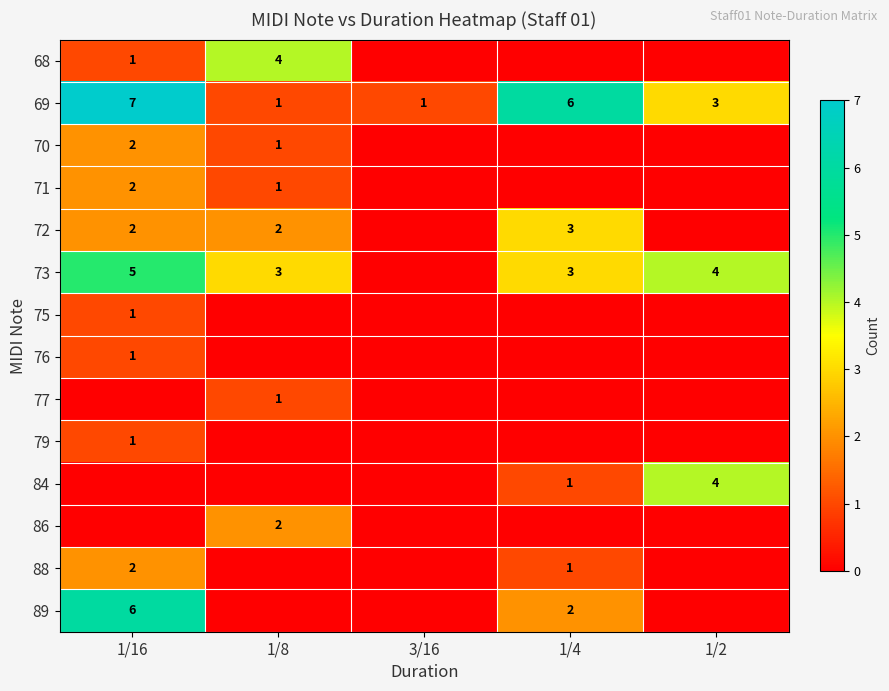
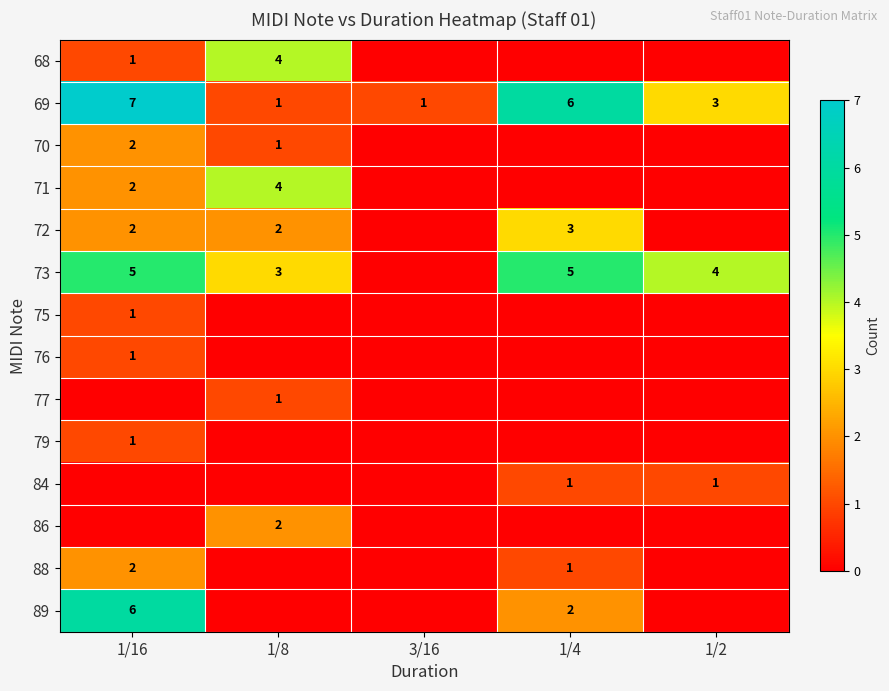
  {
    "68": {
      "1/16": 1,
      "1/8": 4
    },
    "69": {
      "1/16": 7,
      "1/8": 1,
      "3/16": 1,
      "1/4": 6,
      "1/2": 3
    },
    "70": {
      "1/16": 2,
      "1/8": 1
    },
    "71": {
      "1/16": 2,
-     "1/8": 1
+     "1/8": 4
    },
    "72": {
      "1/16": 2,
      "1/8": 2,
      "1/4": 3
    },
    "73": {
      "1/16": 5,
      "1/8": 3,
-     "1/4": 3,
+     "1/4": 5,
      "1/2": 4
    },
    "75": {
      "1/16": 1
    },
    "76": {
      "1/16": 1
    },
    "77": {
      "1/8": 1
    },
    "79": {
      "1/16": 1
    },
    "84": {
      "1/4": 1,
-     "1/2": 4
+     "1/2": 1
    },
    "86": {
      "1/8": 2
    },
    "88": {
      "1/16": 2,
      "1/4": 1
    },
    "89": {
      "1/16": 6,
      "1/4": 2
    }
  }
